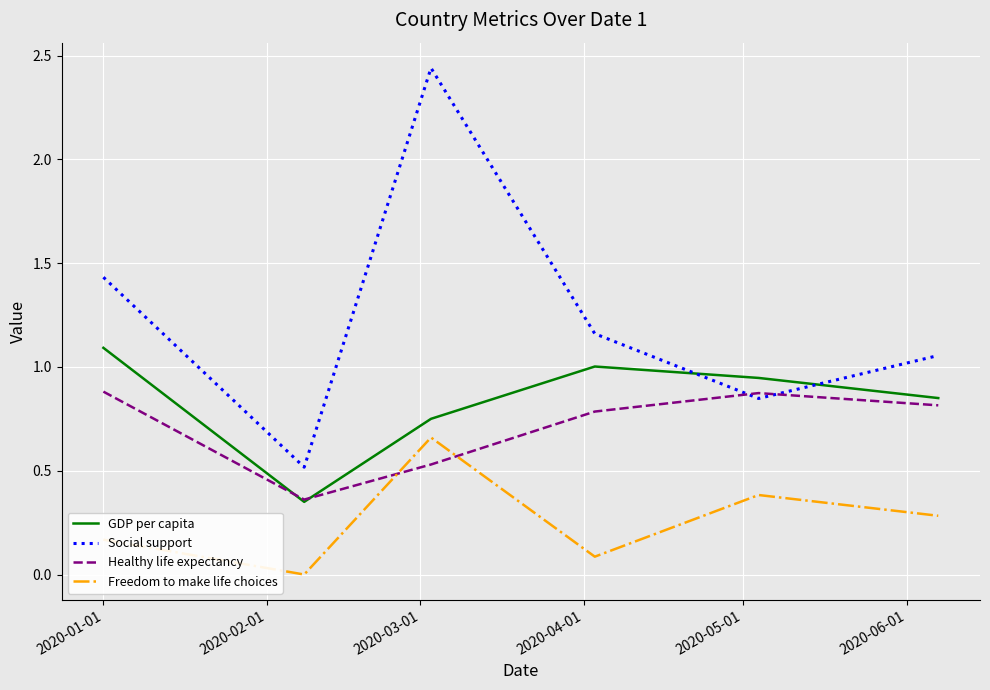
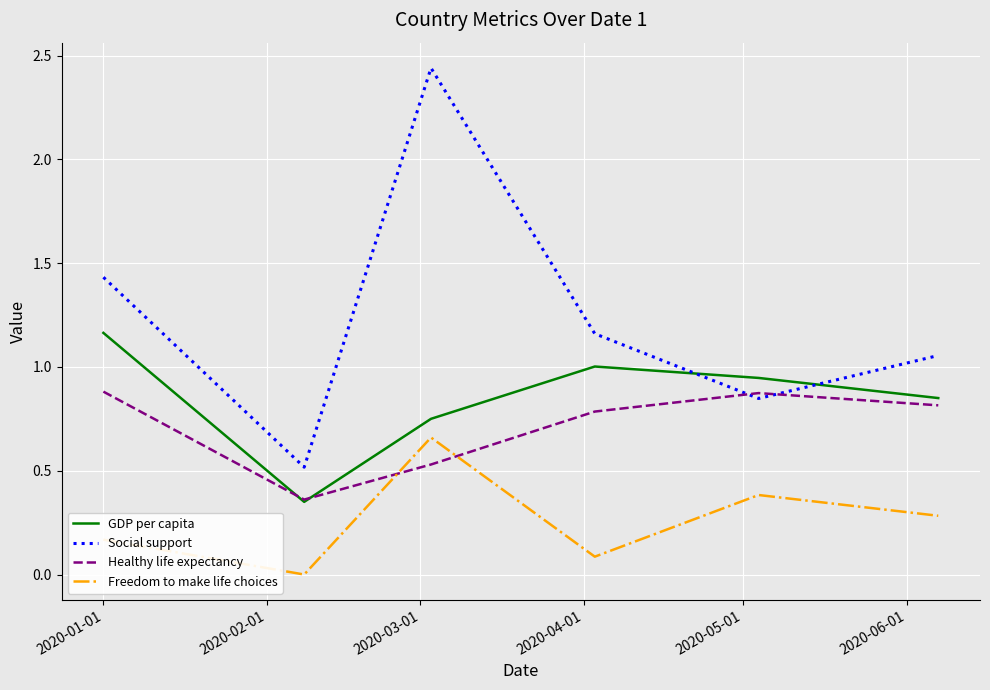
  {
    "GDP per capita": {
-     "2020-01-01": 1.09
+     "2020-01-01": 1.16
    },
    "Social support": {
      "2020-01-01": 1.43
    },
    "Healthy life expectancy": {
      "2020-01-01": 0.88
    }
  }
